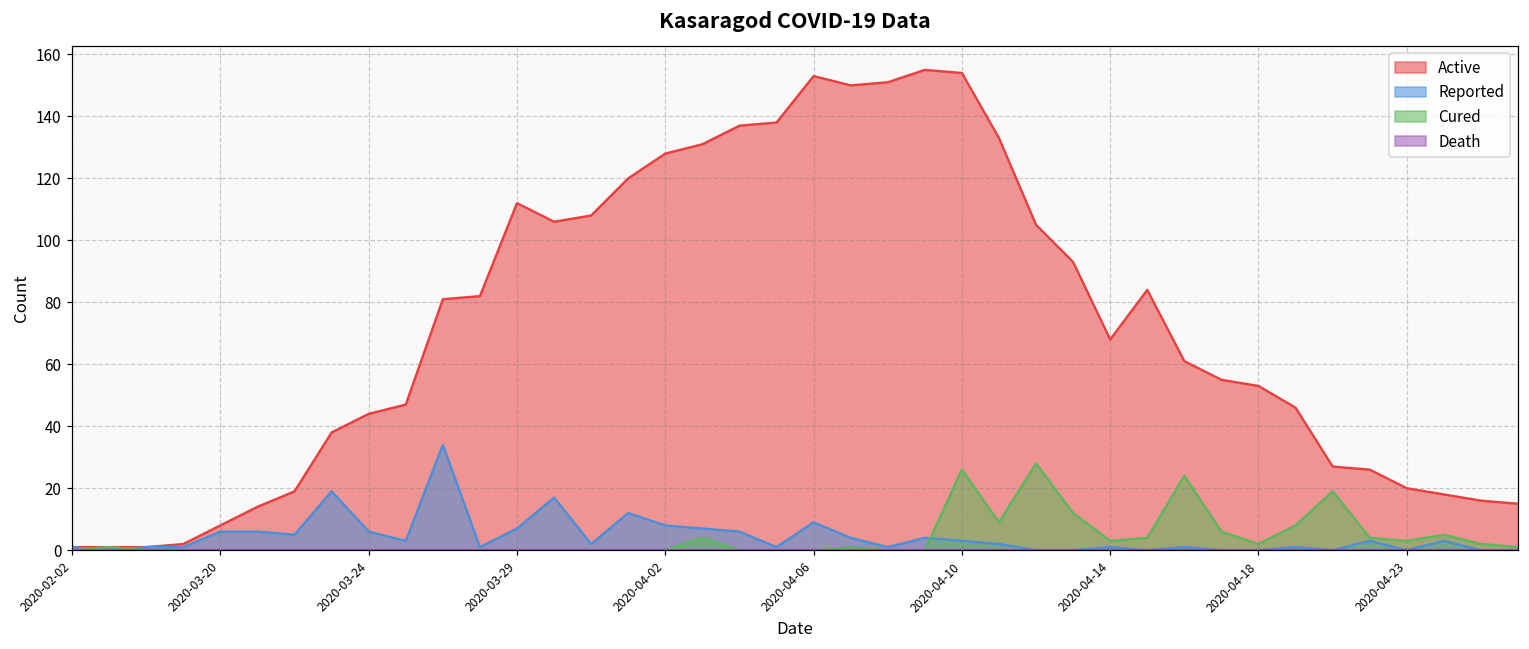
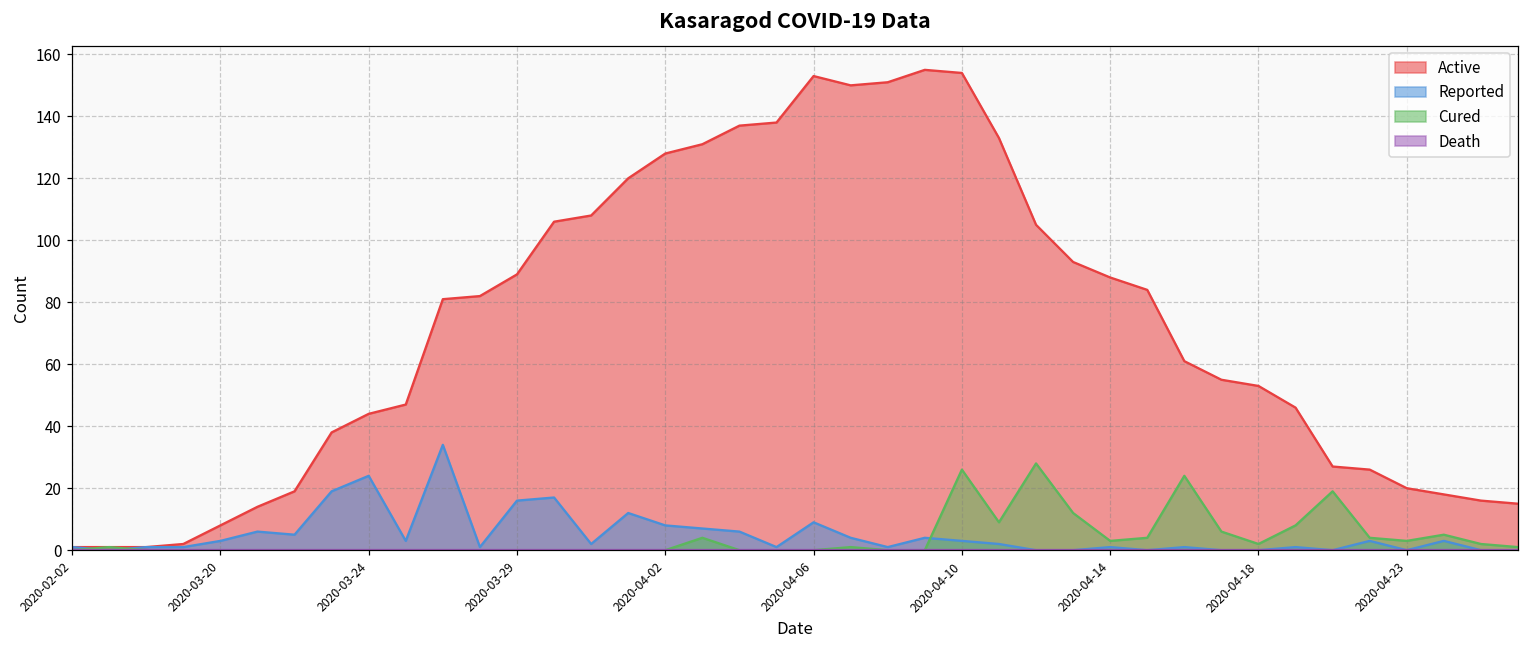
  {
    "Active": {
      "2020-03-20": 8,
      "2020-03-24": 44,
-     "2020-03-29": 112,
+     "2020-03-29": 89,
      "2020-04-02": 128,
      "2020-04-06": 153,
      "2020-04-10": 154,
-     "2020-04-14": 68,
+     "2020-04-14": 88,
      "2020-04-18": 53,
      "2020-04-23": 20
    },
    "Reported": {
-     "2020-03-20": 6,
-     "2020-03-24": 6,
-     "2020-03-29": 7,
+     "2020-03-20": 3,
+     "2020-03-24": 24,
+     "2020-03-29": 16,
      "2020-04-02": 8,
      "2020-04-06": 9,
      "2020-04-10": 3,
      "2020-04-14": 1
    },
    "Cured": {
      "2020-04-10": 26,
      "2020-04-14": 3,
      "2020-04-18": 2,
      "2020-04-23": 3
    },
    "Death": {
      "2020-04-10": 0,
      "2020-04-14": 0
    }
  }
